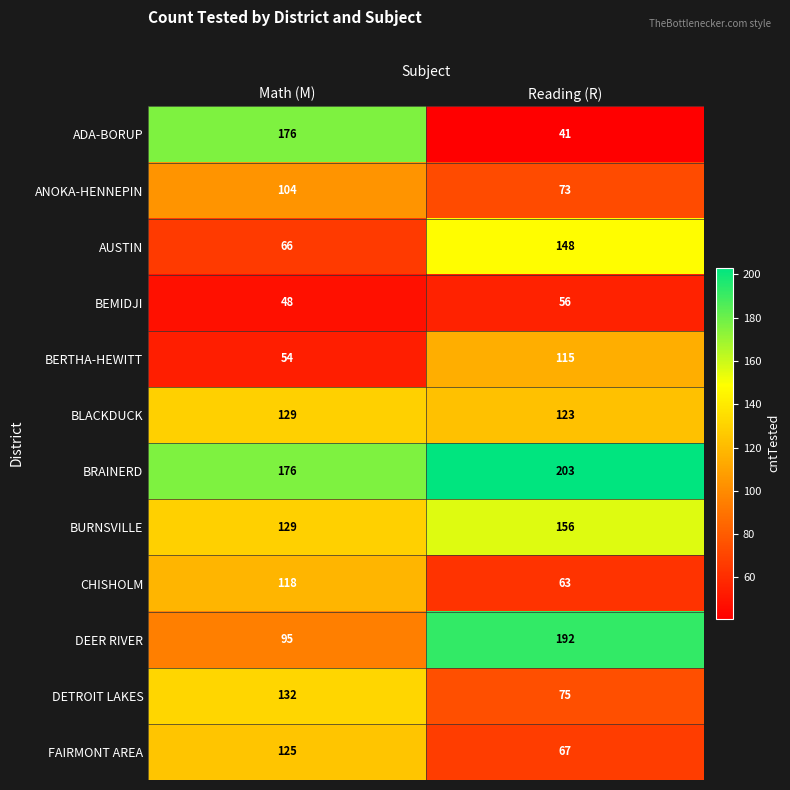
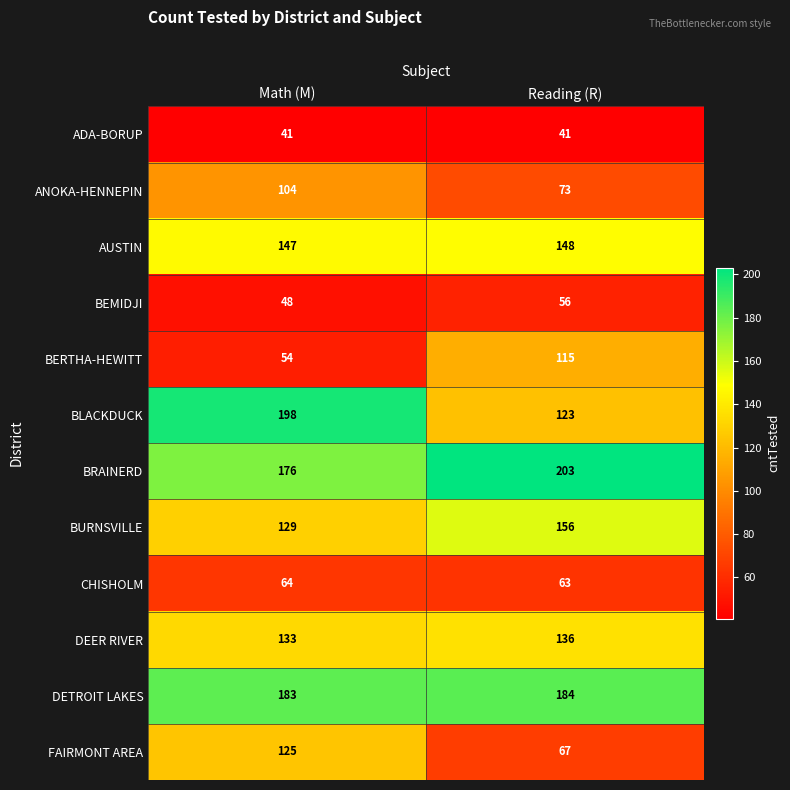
  {
    "ADA-BORUP": {
-     "Math (M)": 176,
+     "Math (M)": 41,
      "Reading (R)": 41
    },
    "ANOKA-HENNEPIN": {
      "Math (M)": 104,
      "Reading (R)": 73
    },
    "AUSTIN": {
-     "Math (M)": 66,
+     "Math (M)": 147,
      "Reading (R)": 148
    },
    "BEMIDJI": {
      "Math (M)": 48,
      "Reading (R)": 56
    },
    "BERTHA-HEWITT": {
      "Math (M)": 54,
      "Reading (R)": 115
    },
    "BLACKDUCK": {
-     "Math (M)": 129,
+     "Math (M)": 198,
      "Reading (R)": 123
    },
    "BRAINERD": {
      "Math (M)": 176,
      "Reading (R)": 203
    },
    "BURNSVILLE": {
      "Math (M)": 129,
      "Reading (R)": 156
    },
    "CHISHOLM": {
-     "Math (M)": 118,
+     "Math (M)": 64,
      "Reading (R)": 63
    },
    "DEER RIVER": {
-     "Math (M)": 95,
-     "Reading (R)": 192
+     "Math (M)": 133,
+     "Reading (R)": 136
    },
    "DETROIT LAKES": {
-     "Math (M)": 132,
-     "Reading (R)": 75
+     "Math (M)": 183,
+     "Reading (R)": 184
    },
    "FAIRMONT AREA": {
      "Math (M)": 125,
      "Reading (R)": 67
    }
  }
